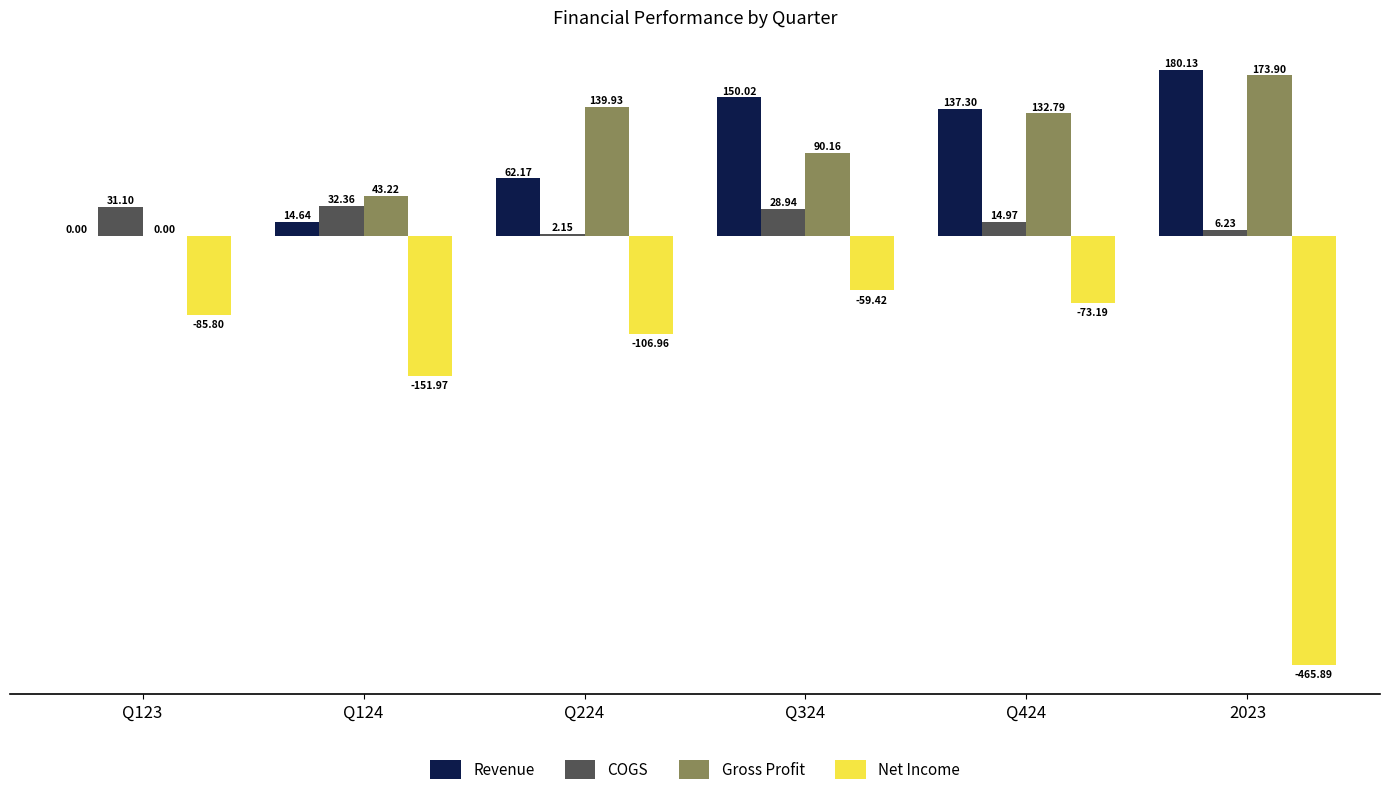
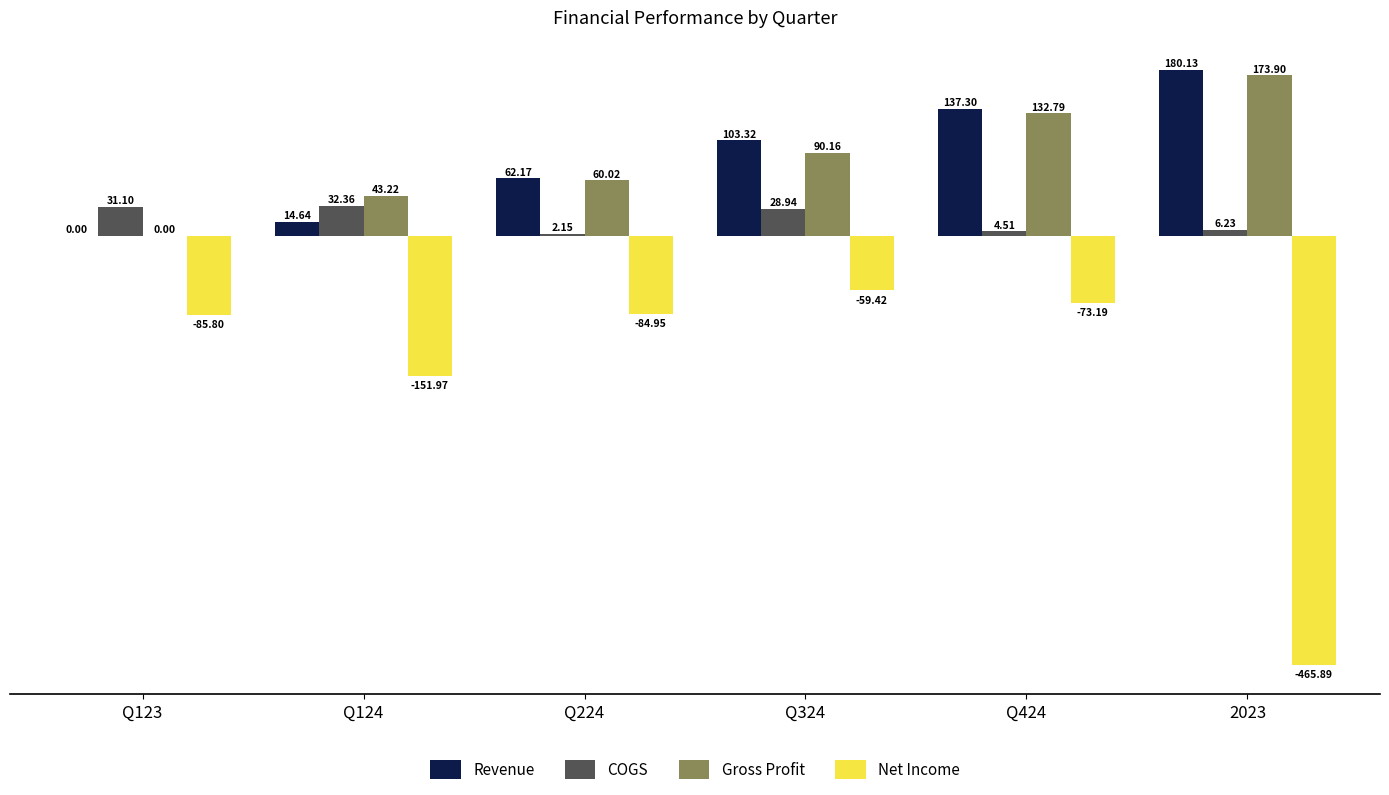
  {
    "Revenue": {
      "Q123": 0.00,
      "Q124": 14.64,
      "Q224": 62.17,
-     "Q324": 150.02,
+     "Q324": 103.32,
      "Q424": 137.30,
      "2023": 180.13
    },
    "COGS": {
      "Q123": 31.10,
      "Q124": 32.36,
      "Q224": 2.15,
      "Q324": 28.94,
-     "Q424": 14.97,
+     "Q424": 4.51,
      "2023": 6.23
    },
    "Gross Profit": {
      "Q123": 0.00,
      "Q124": 43.22,
-     "Q224": 139.93,
+     "Q224": 60.02,
      "Q324": 90.16,
      "Q424": 132.79,
      "2023": 173.90
    },
    "Net Income": {
      "Q123": -85.80,
      "Q124": -151.97,
-     "Q224": -106.96,
+     "Q224": -84.95,
      "Q324": -59.42,
      "Q424": -73.19,
      "2023": -465.89
    }
  }
